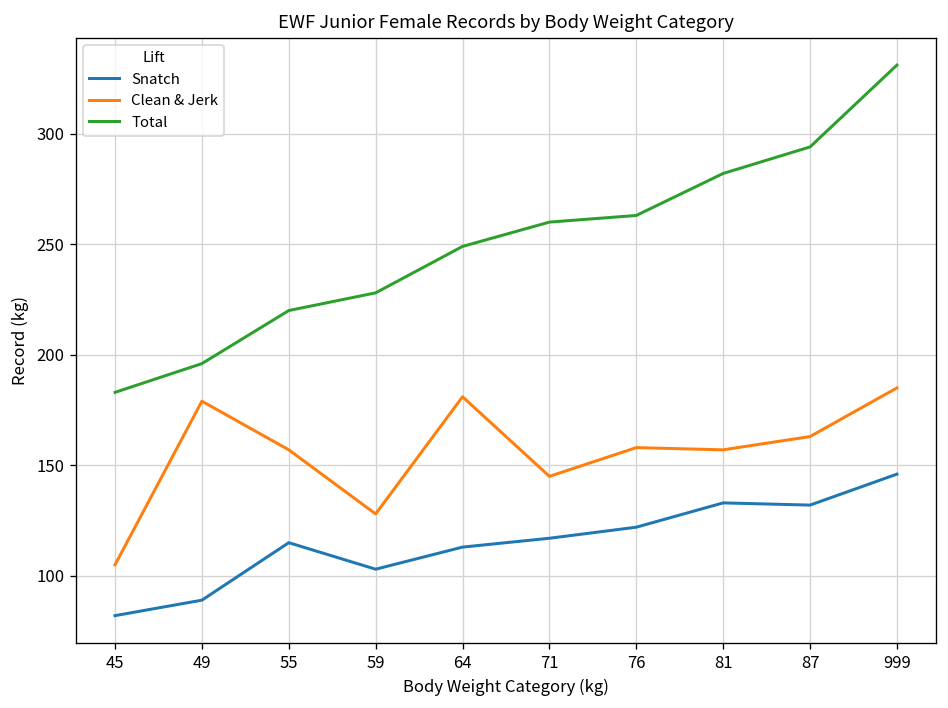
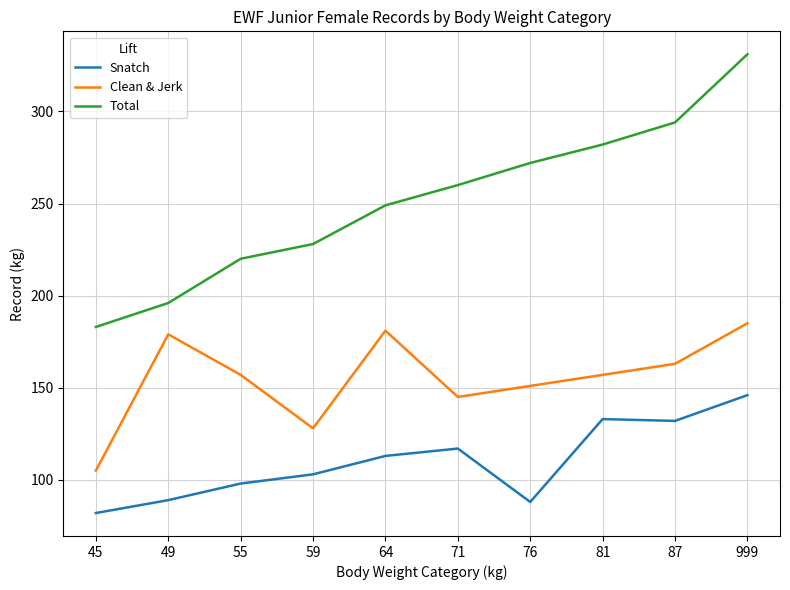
  {
    "Snatch": {
      "45": 82,
      "49": 89,
-     "55": 115,
+     "55": 98,
      "59": 103,
      "64": 113,
      "71": 117,
-     "76": 122,
+     "76": 88,
      "81": 133,
      "87": 132,
      "999": 146
    },
    "Clean & Jerk": {
      "45": 105,
      "49": 179,
      "55": 157,
      "59": 128,
      "64": 181,
      "71": 145,
-     "76": 158,
+     "76": 151,
      "81": 157,
      "87": 163,
      "999": 185
    },
    "Total": {
      "45": 183,
      "49": 196,
      "55": 220,
      "59": 228,
      "64": 249,
      "71": 260,
-     "76": 263,
+     "76": 272,
      "81": 282,
      "87": 294,
      "999": 331
    }
  }
